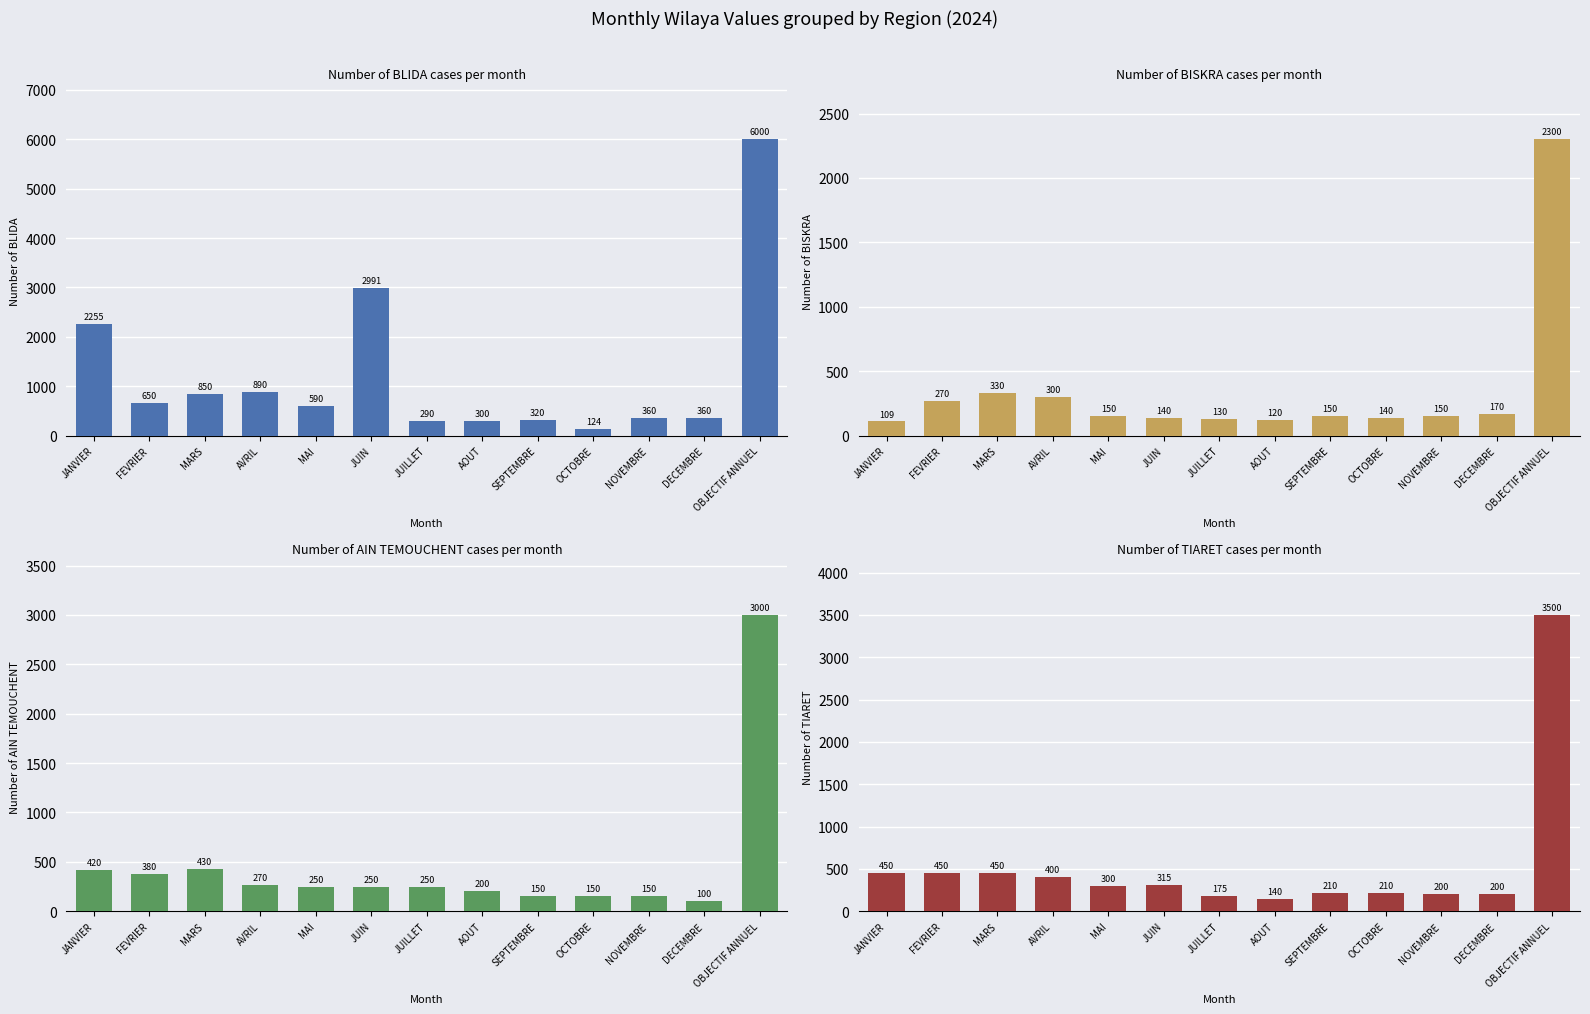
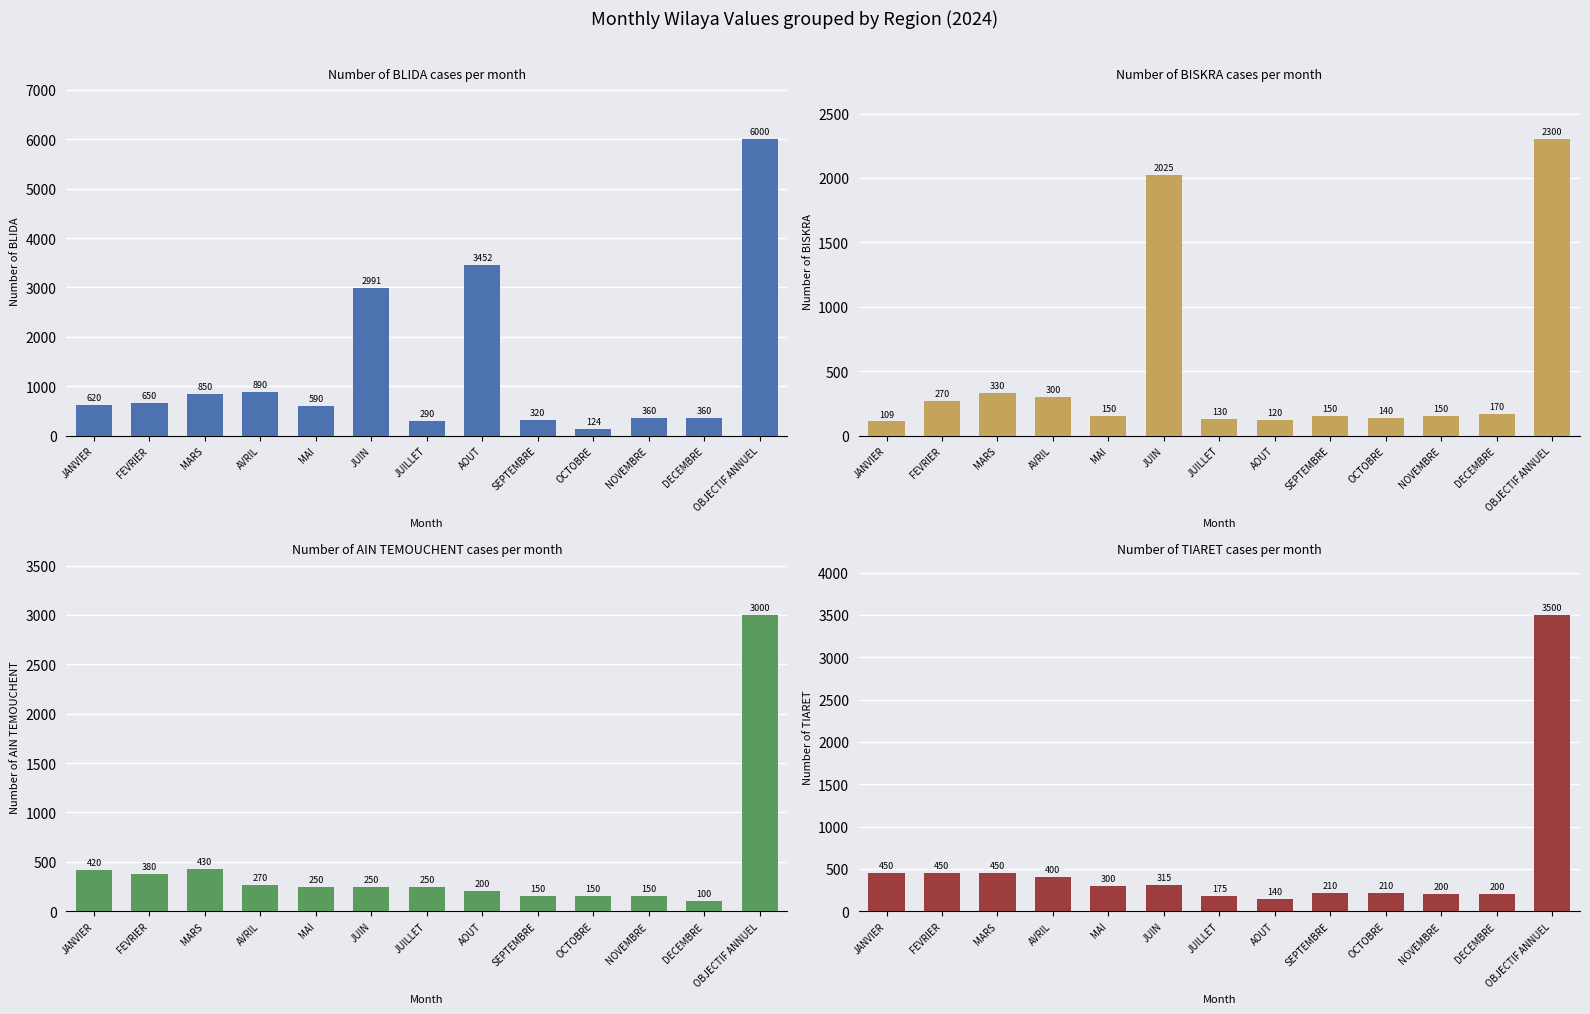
  {
    "Number of BLIDA cases per month": {
-     "JANVIER": 2255,
+     "JANVIER": 620,
      "FEVRIER": 650,
      "MARS": 850,
      "AVRIL": 890,
      "MAI": 590,
      "JUIN": 2991,
      "JUILLET": 290,
-     "AOUT": 300,
+     "AOUT": 3452,
      "SEPTEMBRE": 320,
      "OCTOBRE": 124,
      "NOVEMBRE": 360,
      "DECEMBRE": 360,
      "OBJECTIF ANNUEL": 6000
    },
    "Number of BISKRA cases per month": {
      "JANVIER": 109,
      "FEVRIER": 270,
      "MARS": 330,
      "AVRIL": 300,
      "MAI": 150,
-     "JUIN": 140,
+     "JUIN": 2025,
      "JUILLET": 130,
      "AOUT": 120,
      "SEPTEMBRE": 150,
      "OCTOBRE": 140,
      "NOVEMBRE": 150,
      "DECEMBRE": 170,
      "OBJECTIF ANNUEL": 2300
    },
    "Number of AIN TEMOUCHENT cases per month": {
      "JANVIER": 420,
      "FEVRIER": 380,
      "MARS": 430,
      "AVRIL": 270,
      "MAI": 250,
      "JUIN": 250,
      "JUILLET": 250,
      "AOUT": 200,
      "SEPTEMBRE": 150,
      "OCTOBRE": 150,
      "NOVEMBRE": 150,
      "DECEMBRE": 100,
      "OBJECTIF ANNUEL": 3000
    },
    "Number of TIARET cases per month": {
      "JANVIER": 450,
      "FEVRIER": 450,
      "MARS": 450,
      "AVRIL": 400,
      "MAI": 300,
      "JUIN": 315,
      "JUILLET": 175,
      "AOUT": 140,
      "SEPTEMBRE": 210,
      "OCTOBRE": 210,
      "NOVEMBRE": 200,
      "DECEMBRE": 200,
      "OBJECTIF ANNUEL": 3500
    }
  }
